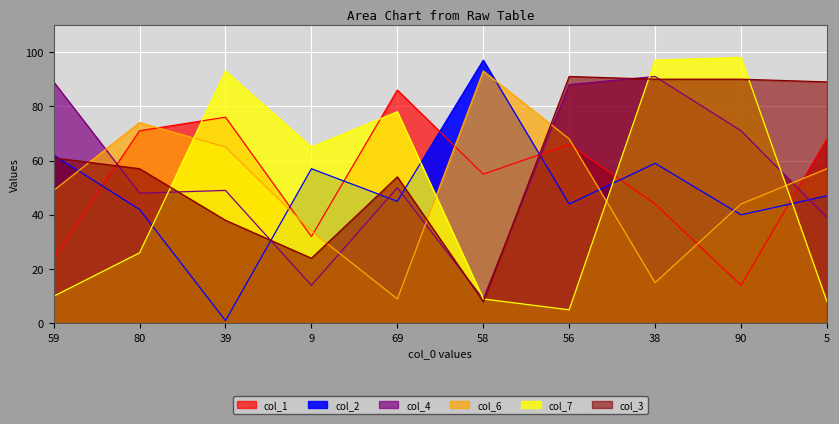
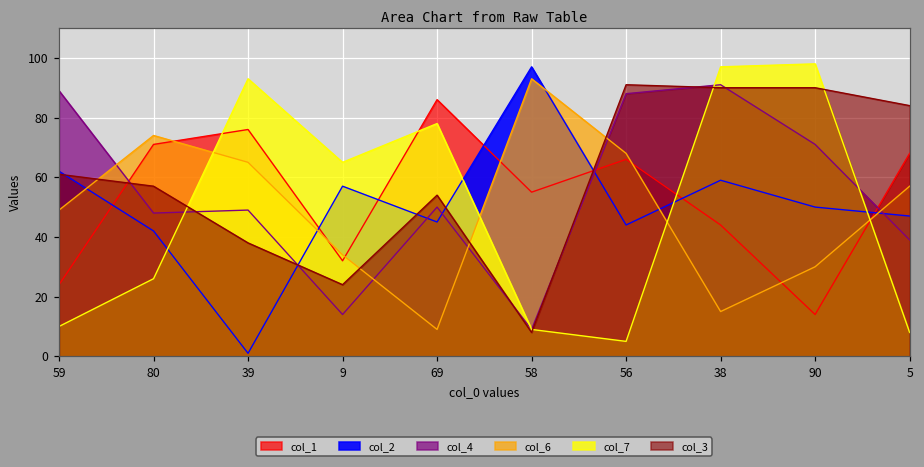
  {
    "col_1": {
      "59": 24,
      "80": 71,
      "39": 76,
      "9": 32,
      "69": 86,
      "58": 55,
      "56": 66,
      "38": 44,
      "90": 14,
      "5": 68
    },
    "col_2": {
      "59": 62,
      "80": 42,
      "39": 1,
      "9": 57,
      "69": 45,
      "58": 97,
      "56": 44,
      "38": 59,
-     "90": 40,
+     "90": 50,
      "5": 47
    },
    "col_4": {
      "59": 89,
      "80": 48,
      "39": 49,
      "9": 14,
      "69": 50,
      "56": 88,
      "38": 91,
      "90": 71,
      "5": 39
    },
    "col_6": {
      "59": 49,
      "80": 74,
      "39": 65,
      "9": 34,
      "69": 9,
      "58": 93,
      "56": 68,
      "38": 15,
-     "90": 44,
+     "90": 30,
      "5": 57
    },
    "col_7": {
      "59": 10,
      "80": 26,
      "39": 93,
      "9": 65,
      "69": 78,
      "56": 5,
      "38": 97,
      "90": 98,
      "5": 8
    },
    "col_3": {
      "59": 61,
      "80": 57,
      "39": 38,
      "9": 24,
      "69": 54,
      "58": 8,
      "56": 91,
      "38": 90,
      "90": 90,
-     "5": 89
+     "5": 84
    }
  }
